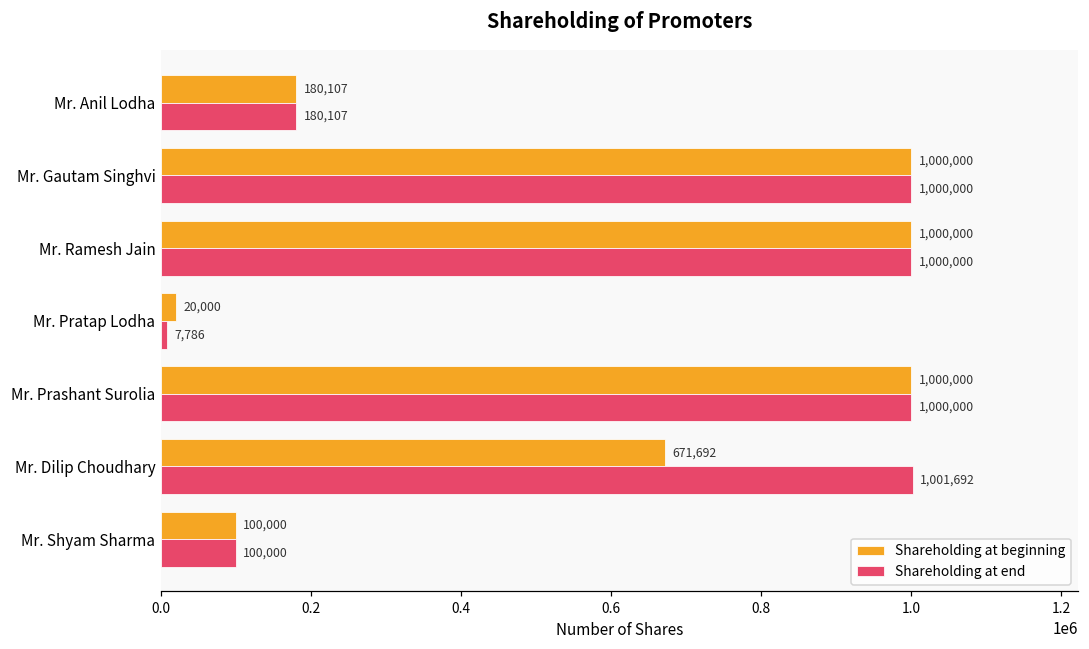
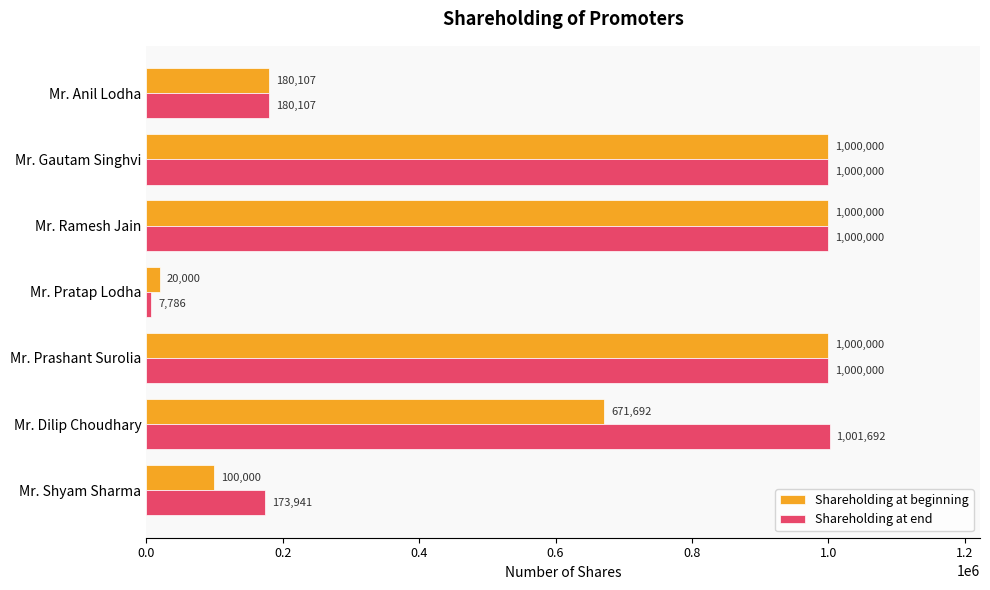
  {
    "Shareholding at beginning": {
      "Mr. Anil Lodha": "180,107",
      "Mr. Gautam Singhvi": "1,000,000",
      "Mr. Ramesh Jain": "1,000,000",
      "Mr. Pratap Lodha": "20,000",
      "Mr. Prashant Surolia": "1,000,000",
      "Mr. Dilip Choudhary": "671,692",
      "Mr. Shyam Sharma": "100,000"
    },
    "Shareholding at end": {
      "Mr. Anil Lodha": "180,107",
      "Mr. Gautam Singhvi": "1,000,000",
      "Mr. Ramesh Jain": "1,000,000",
      "Mr. Pratap Lodha": "7,786",
      "Mr. Prashant Surolia": "1,000,000",
      "Mr. Dilip Choudhary": "1,001,692",
-     "Mr. Shyam Sharma": "100,000"
+     "Mr. Shyam Sharma": "173,941"
    }
  }
